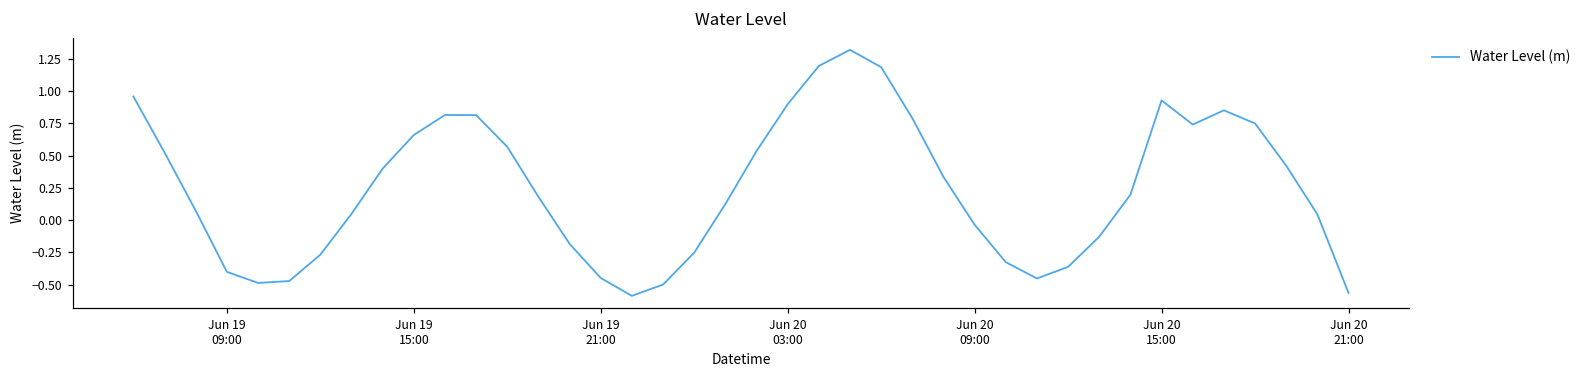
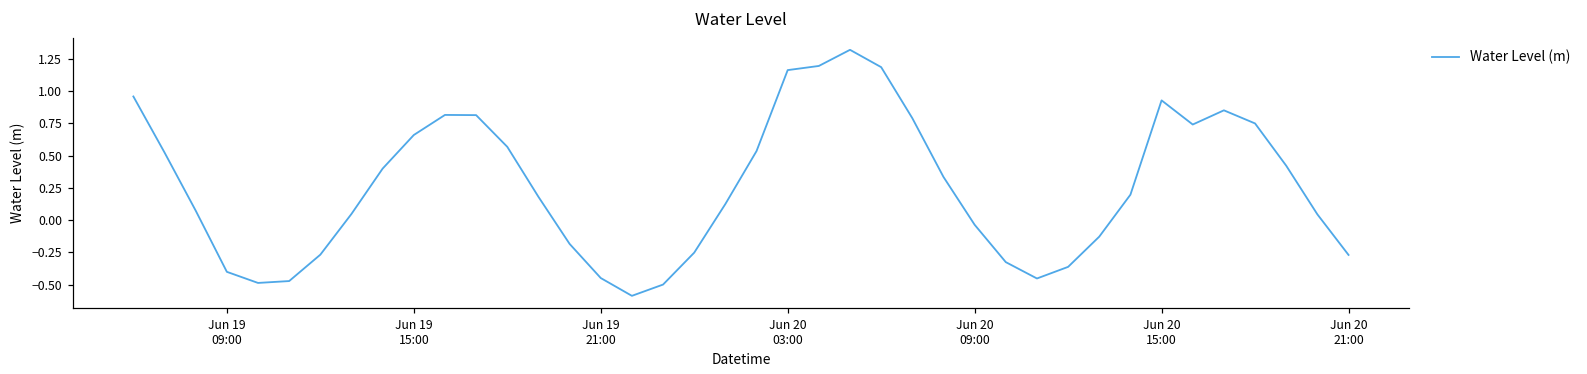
  {
    "Jun 19 09:00": -0.40,
    "Jun 19 15:00": 0.66,
    "Jun 19 21:00": -0.45,
-   "Jun 20 03:00": 0.90,
+   "Jun 20 03:00": 1.16,
    "Jun 20 09:00": -0.04,
    "Jun 20 15:00": 0.93,
-   "Jun 20 21:00": -0.56
+   "Jun 20 21:00": -0.27
  }
